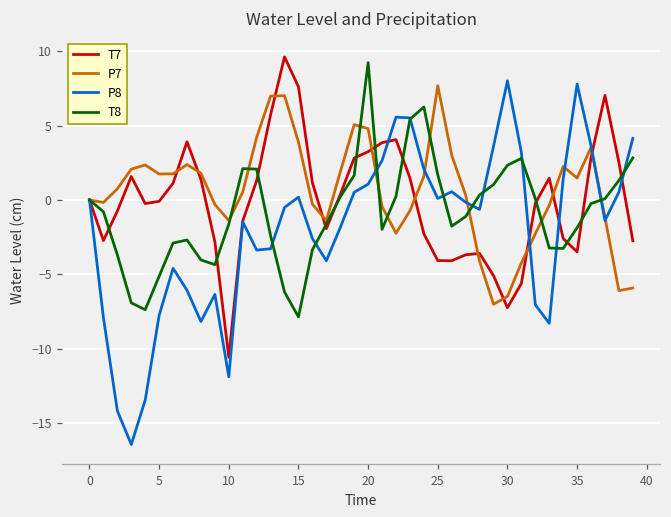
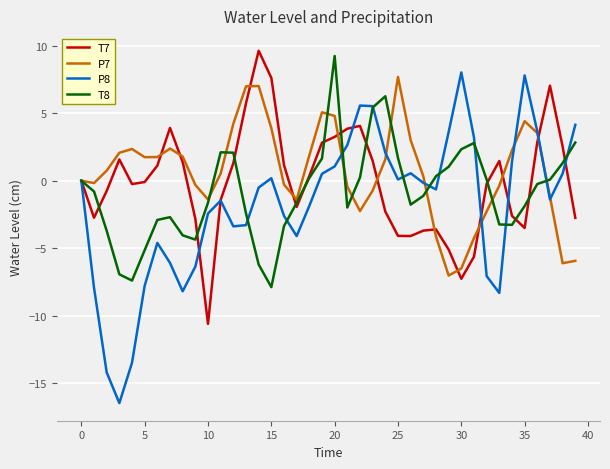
  {
    "T7": {
      "5": -0.1,
      "10": -10.6,
      "15": 7.6,
      "20": 3.2,
      "25": -4.1,
      "30": -7.3,
      "35": -3.5
    },
    "P7": {
      "5": 1.7,
      "10": -1.4,
      "15": 3.9,
      "20": 4.8,
      "25": 7.7,
      "30": -6.5,
-     "35": 1.5
+     "35": 4.4
    },
    "P8": {
      "5": -7.8,
-     "10": -11.9,
+     "10": -2.4,
      "15": 0.2,
      "20": 1.1,
      "25": 0.1,
      "30": 8.0,
      "35": 7.8
    },
    "T8": {
      "5": -5.1,
      "10": -1.6,
      "15": -7.9,
      "20": 9.2,
      "25": 1.7,
      "30": 2.3,
      "35": -1.9
    }
  }
